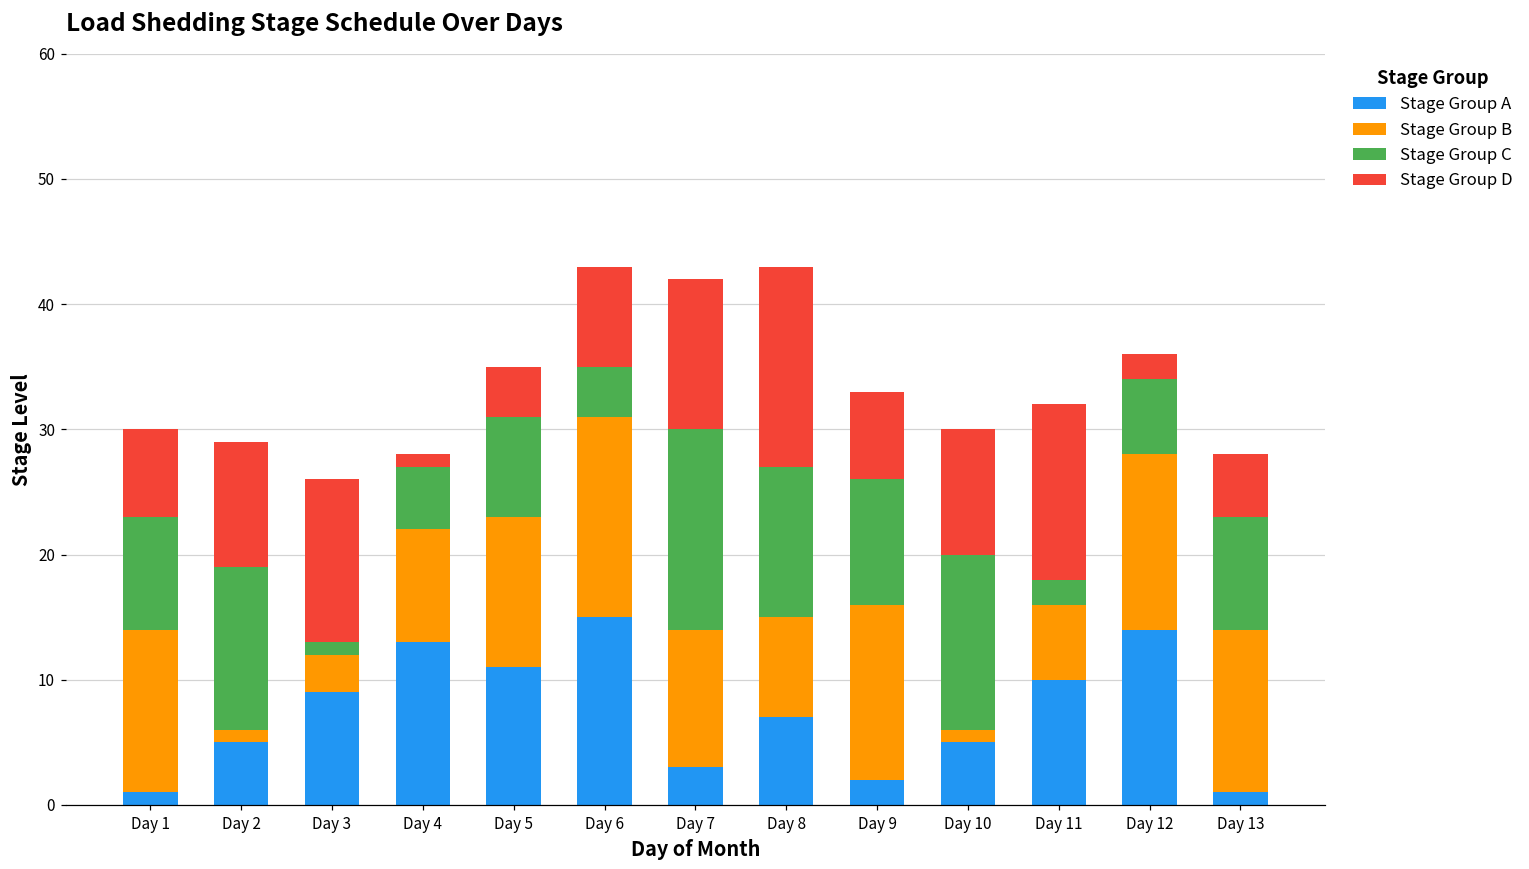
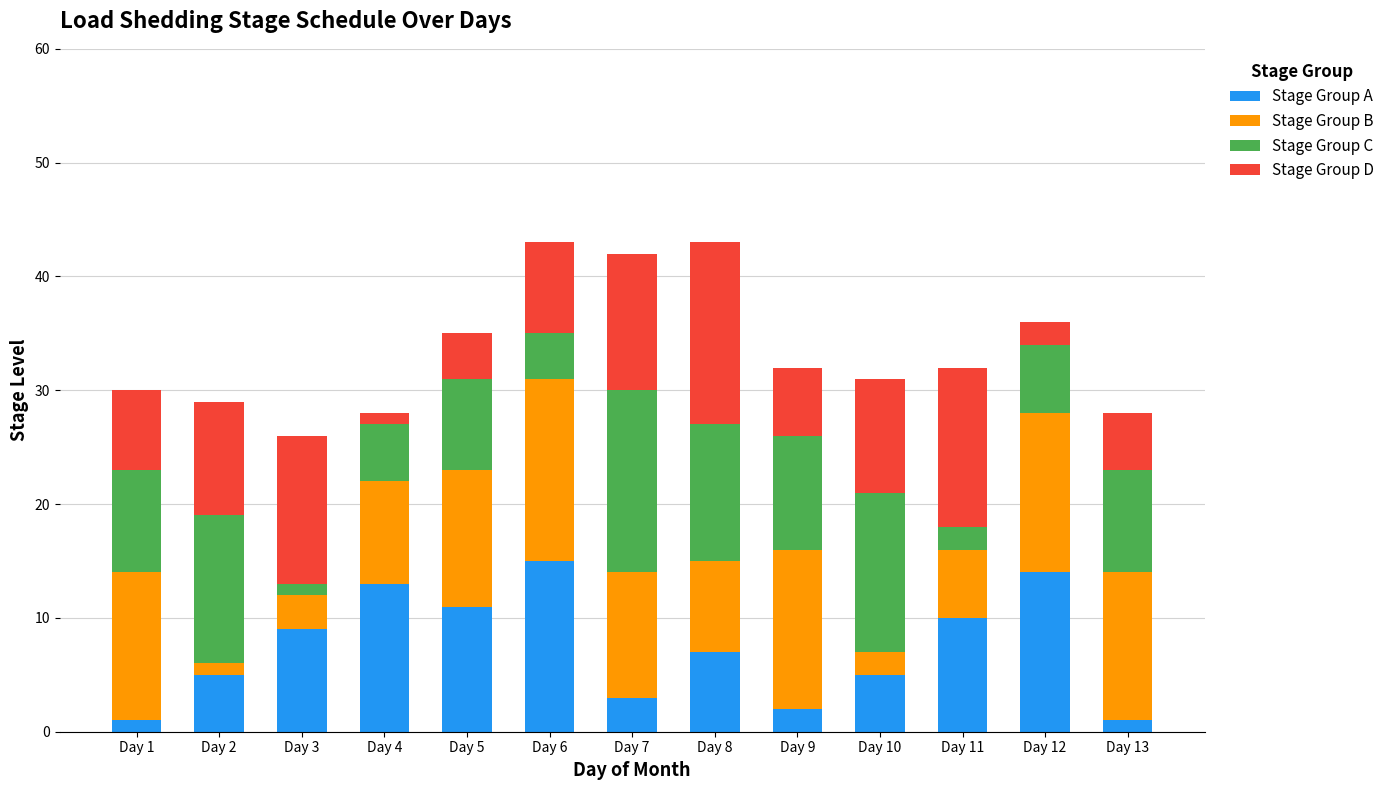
  {
    "Stage Group A": {
      "Day 1": 1,
      "Day 2": 5,
      "Day 3": 9,
      "Day 4": 13,
      "Day 5": 11,
      "Day 6": 15,
      "Day 7": 3,
      "Day 8": 7,
      "Day 9": 2,
      "Day 10": 5,
      "Day 11": 10,
      "Day 12": 14,
      "Day 13": 1
    },
    "Stage Group B": {
      "Day 1": 13,
      "Day 2": 1,
      "Day 3": 3,
      "Day 4": 9,
      "Day 5": 12,
      "Day 6": 16,
      "Day 7": 11,
      "Day 8": 8,
      "Day 9": 14,
-     "Day 10": 1,
+     "Day 10": 2,
      "Day 11": 6,
      "Day 12": 14,
      "Day 13": 13
    },
    "Stage Group C": {
      "Day 1": 9,
      "Day 2": 13,
      "Day 3": 1,
      "Day 4": 5,
      "Day 5": 8,
      "Day 6": 4,
      "Day 7": 16,
      "Day 8": 12,
      "Day 9": 10,
      "Day 10": 14,
      "Day 11": 2,
      "Day 12": 6,
      "Day 13": 9
    },
    "Stage Group D": {
      "Day 1": 7,
      "Day 2": 10,
      "Day 3": 13,
      "Day 4": 1,
      "Day 5": 4,
      "Day 6": 8,
      "Day 7": 12,
      "Day 8": 16,
-     "Day 9": 7,
+     "Day 9": 6,
      "Day 10": 10,
      "Day 11": 14,
      "Day 12": 2,
      "Day 13": 5
    }
  }
